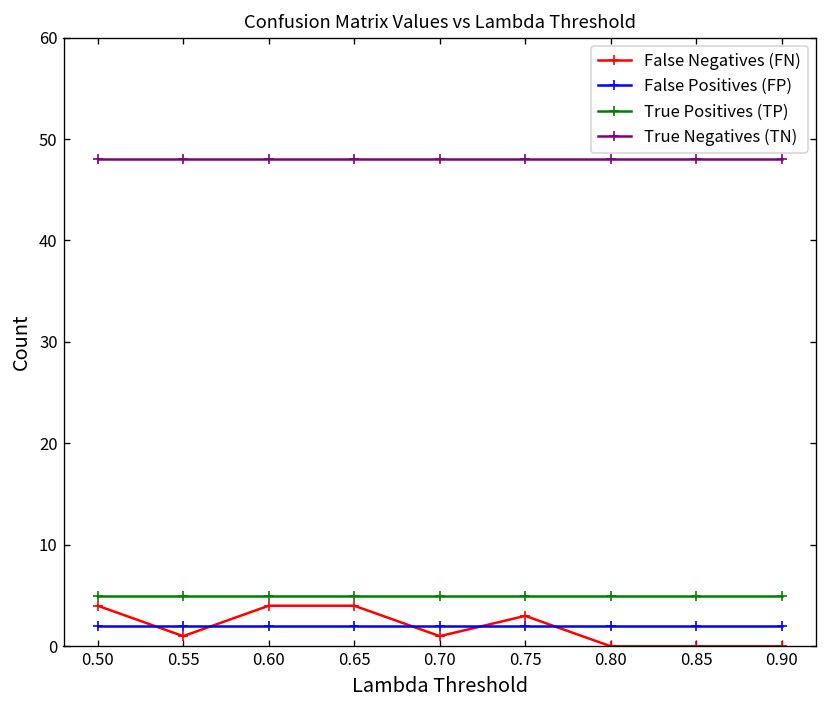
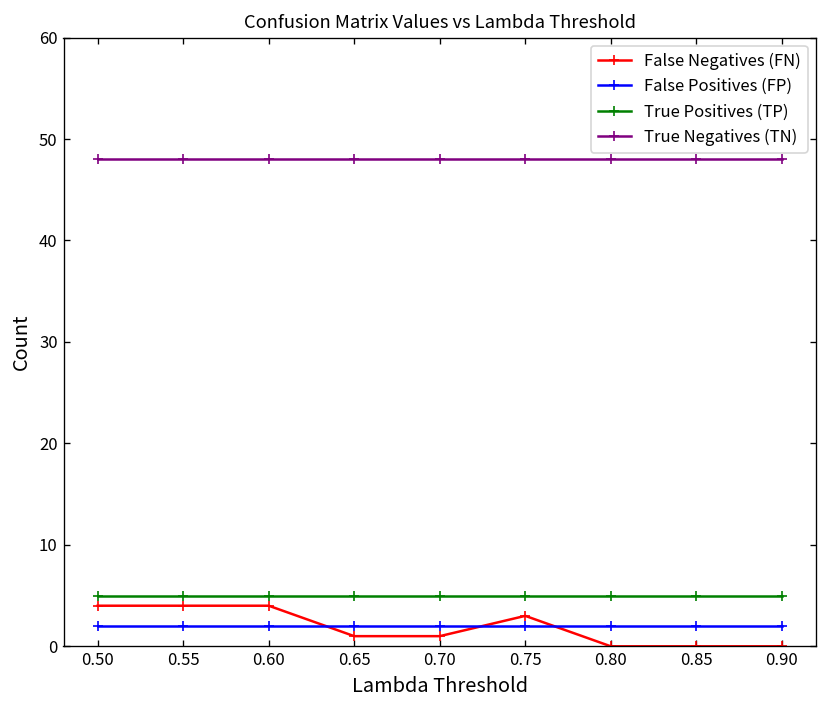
  {
    "False Negatives (FN)": {
      "0.50": 4,
-     "0.55": 1,
+     "0.55": 4,
      "0.60": 4,
-     "0.65": 4,
+     "0.65": 1,
      "0.70": 1,
      "0.75": 3,
      "0.80": 0,
      "0.85": 0,
      "0.90": 0
    },
    "False Positives (FP)": {
      "0.50": 2,
      "0.55": 2,
      "0.60": 2,
      "0.65": 2,
      "0.70": 2,
      "0.75": 2,
      "0.80": 2,
      "0.85": 2,
      "0.90": 2
    },
    "True Positives (TP)": {
      "0.50": 5,
      "0.55": 5,
      "0.60": 5,
      "0.65": 5,
      "0.70": 5,
      "0.75": 5,
      "0.80": 5,
      "0.85": 5,
      "0.90": 5
    },
    "True Negatives (TN)": {
      "0.50": 48,
      "0.55": 48,
      "0.60": 48,
      "0.65": 48,
      "0.70": 48,
      "0.75": 48,
      "0.80": 48,
      "0.85": 48,
      "0.90": 48
    }
  }
